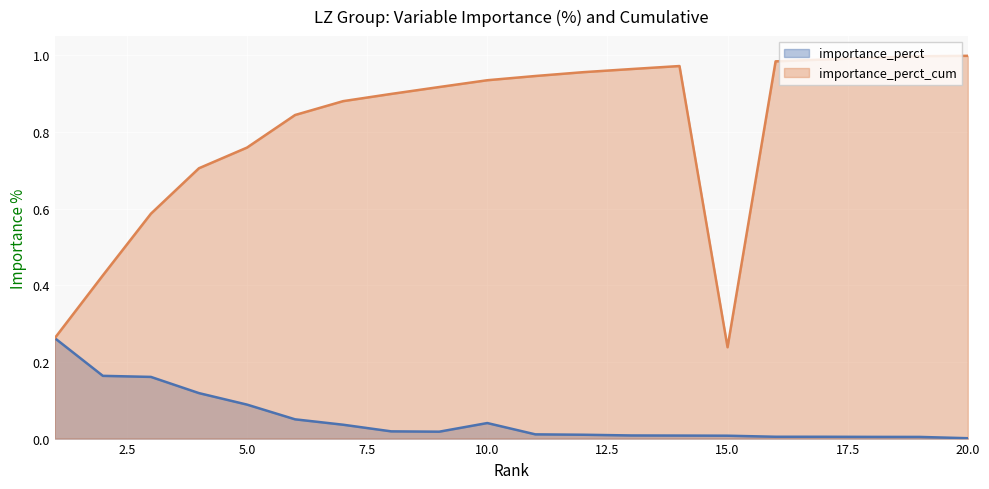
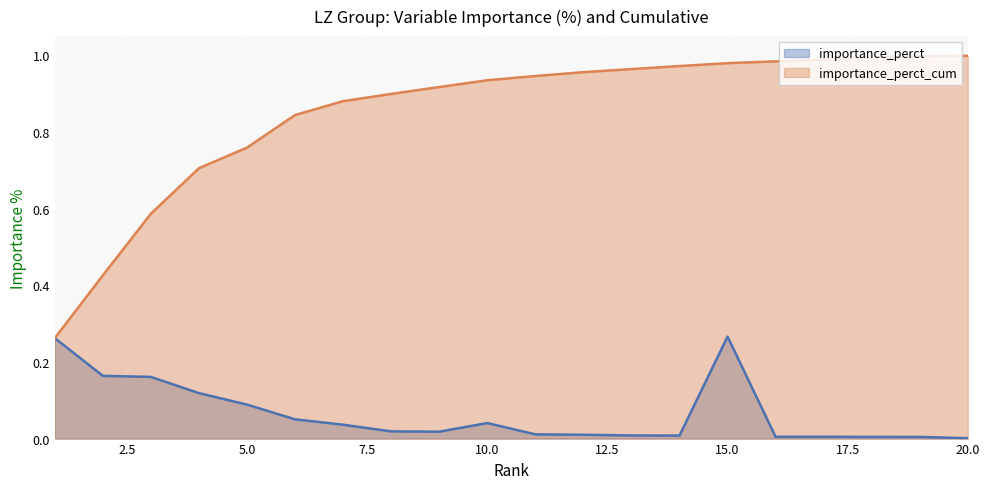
  {
    "importance_perct": {
      "5.0": 0.09,
      "10.0": 0.04,
-     "15.0": 0.01,
+     "15.0": 0.27,
      "20.0": 0.00
    },
    "importance_perct_cum": {
      "5.0": 0.76,
      "10.0": 0.93,
-     "15.0": 0.24,
+     "15.0": 0.98,
      "20.0": 1.00
    }
  }
